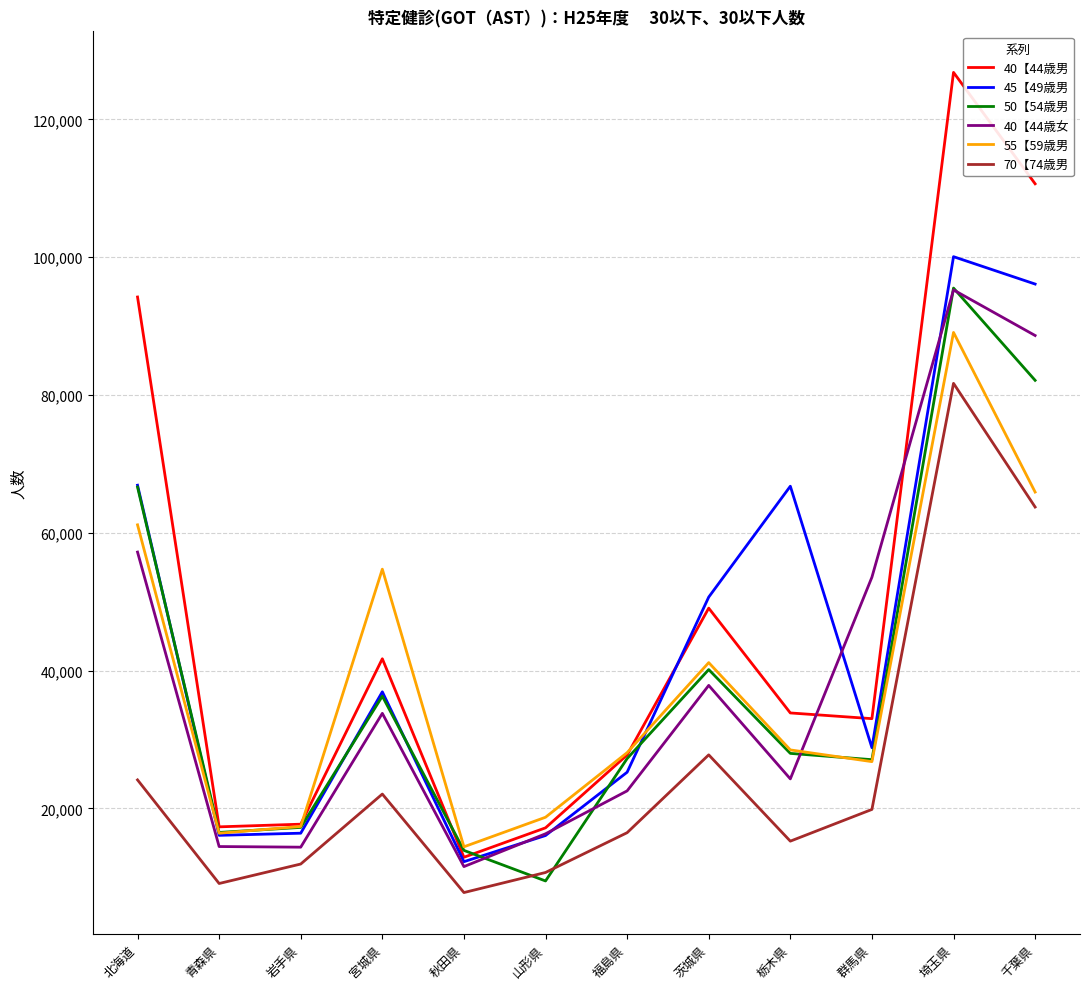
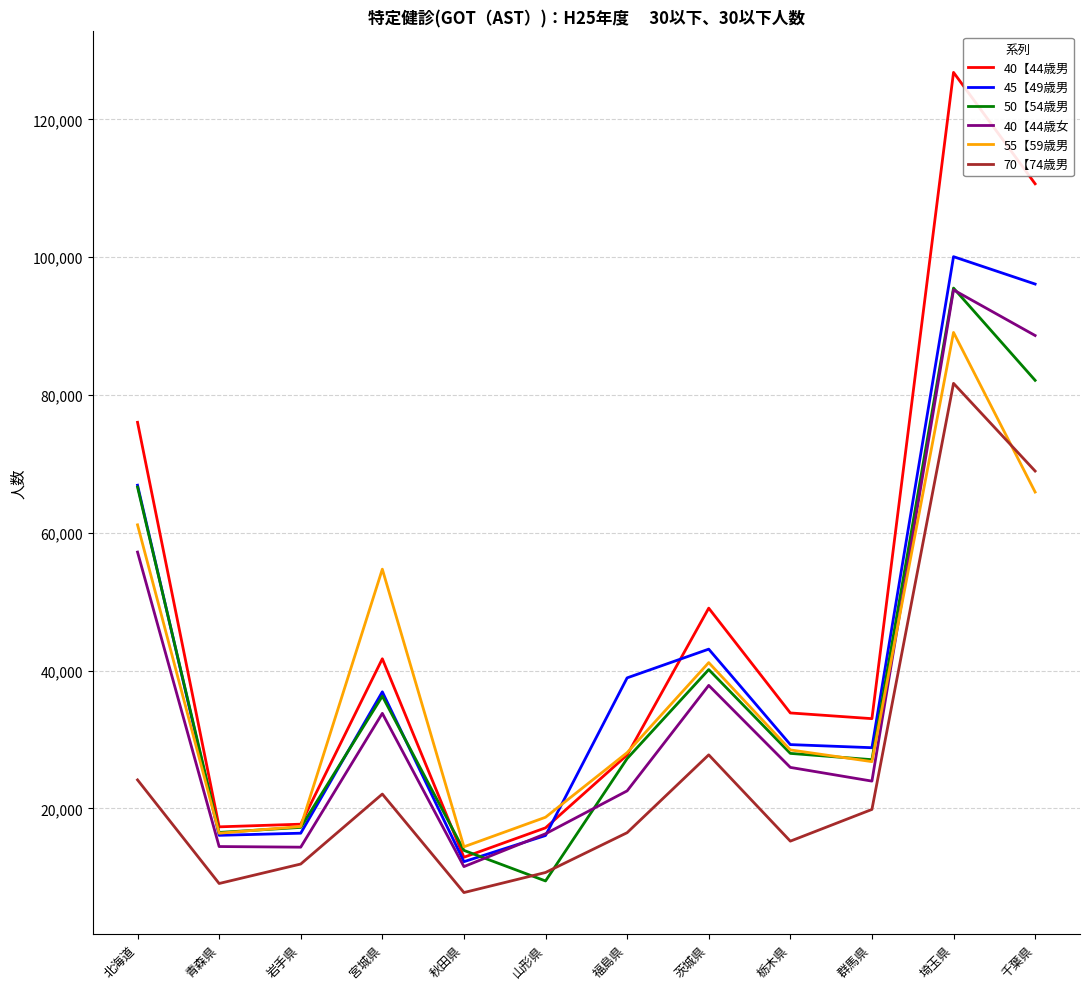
  {
    "40【44歳男": {
-     "北海道": "94,000",
+     "北海道": "76,000",
      "青森県": "17,000",
      "宮城県": "42,000",
      "秋田県": "13,000",
      "山形県": "17,000",
      "茨城県": "49,000",
      "栃木県": "34,000",
      "群馬県": "33,000",
      "埼玉県": "127,000",
      "千葉県": "111,000"
    },
    "45【49歳男": {
      "岩手県": "16,000",
      "宮城県": "37,000",
      "秋田県": "12,000",
-     "福島県": "25,000",
-     "茨城県": "51,000",
-     "栃木県": "67,000",
+     "福島県": "39,000",
+     "茨城県": "43,000",
+     "栃木県": "29,000",
      "群馬県": "29,000",
      "埼玉県": "100,000",
      "千葉県": "96,000"
    },
    "50【54歳男": {
      "宮城県": "36,000",
      "秋田県": "14,000",
      "山形県": "9,000",
      "福島県": "27,000",
      "茨城県": "40,000",
      "栃木県": "28,000",
      "千葉県": "82,000"
    },
    "40【44歳女": {
      "北海道": "57,000",
      "青森県": "14,000",
      "岩手県": "14,000",
      "宮城県": "34,000",
      "秋田県": "12,000",
      "福島県": "23,000",
      "茨城県": "38,000",
-     "栃木県": "24,000",
-     "群馬県": "54,000",
+     "栃木県": "26,000",
+     "群馬県": "24,000",
      "千葉県": "89,000"
    },
    "55【59歳男": {
      "北海道": "61,000",
      "宮城県": "55,000",
      "秋田県": "14,000",
      "山形県": "19,000",
      "茨城県": "41,000",
      "栃木県": "28,000",
      "埼玉県": "89,000",
      "千葉県": "66,000"
    },
    "70【74歳男": {
      "北海道": "24,000",
      "青森県": "9,000",
      "岩手県": "12,000",
      "宮城県": "22,000",
      "秋田県": "8,000",
      "山形県": "11,000",
      "福島県": "16,000",
      "茨城県": "28,000",
      "栃木県": "15,000",
      "群馬県": "20,000",
      "埼玉県": "82,000",
-     "千葉県": "64,000"
+     "千葉県": "69,000"
    }
  }
